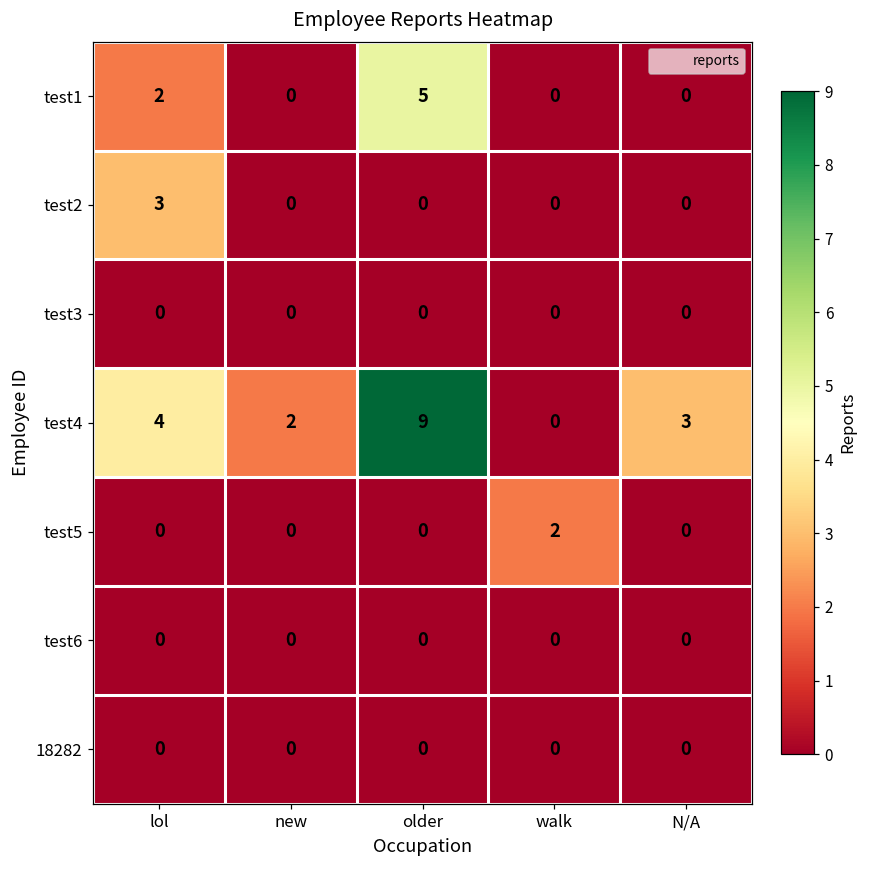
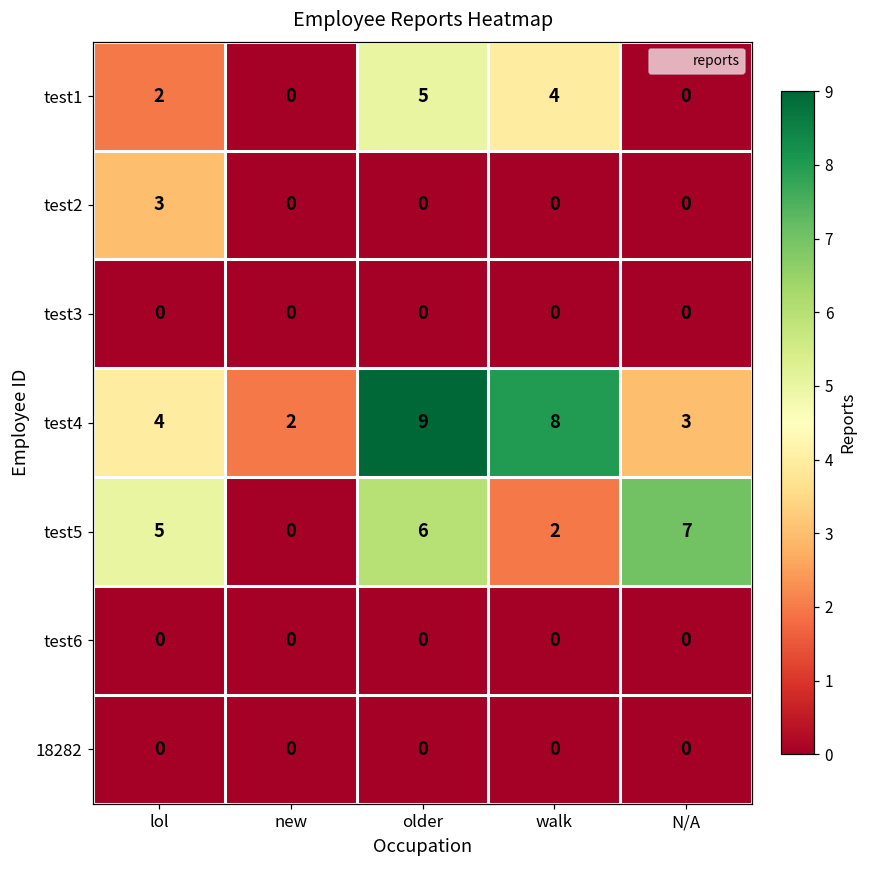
  {
    "test1": {
      "lol": 2,
      "new": 0,
      "older": 5,
-     "walk": 0,
+     "walk": 4,
      "N/A": 0
    },
    "test2": {
      "lol": 3,
      "new": 0,
      "older": 0,
      "walk": 0,
      "N/A": 0
    },
    "test3": {
      "lol": 0,
      "new": 0,
      "older": 0,
      "walk": 0,
      "N/A": 0
    },
    "test4": {
      "lol": 4,
      "new": 2,
      "older": 9,
-     "walk": 0,
+     "walk": 8,
      "N/A": 3
    },
    "test5": {
-     "lol": 0,
+     "lol": 5,
      "new": 0,
-     "older": 0,
+     "older": 6,
      "walk": 2,
-     "N/A": 0
+     "N/A": 7
    },
    "test6": {
      "lol": 0,
      "new": 0,
      "older": 0,
      "walk": 0,
      "N/A": 0
    },
    "18282": {
      "lol": 0,
      "new": 0,
      "older": 0,
      "walk": 0,
      "N/A": 0
    }
  }
